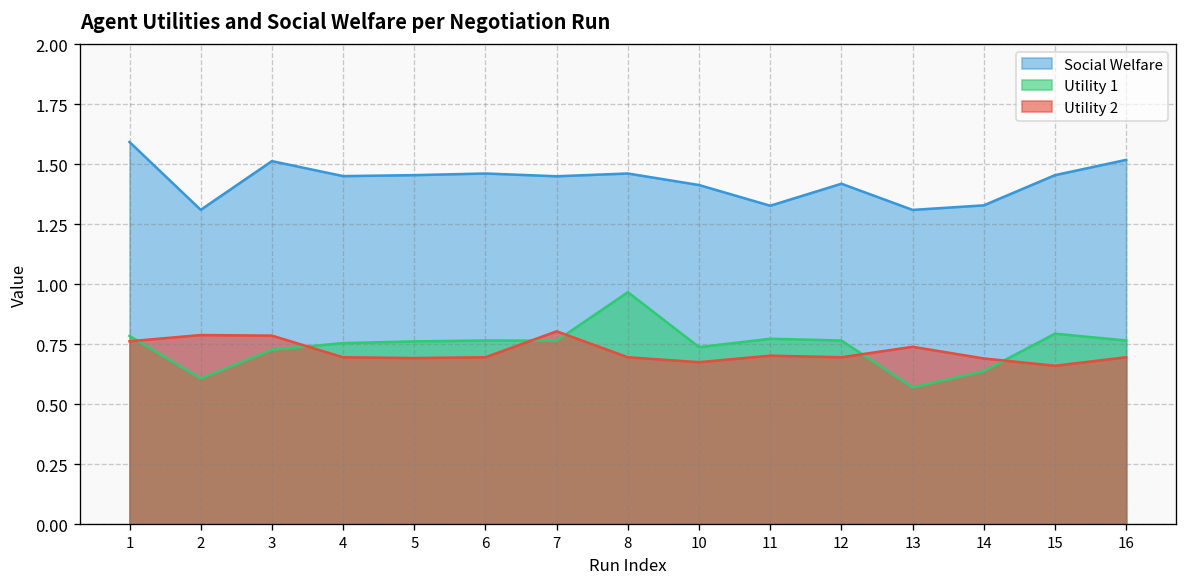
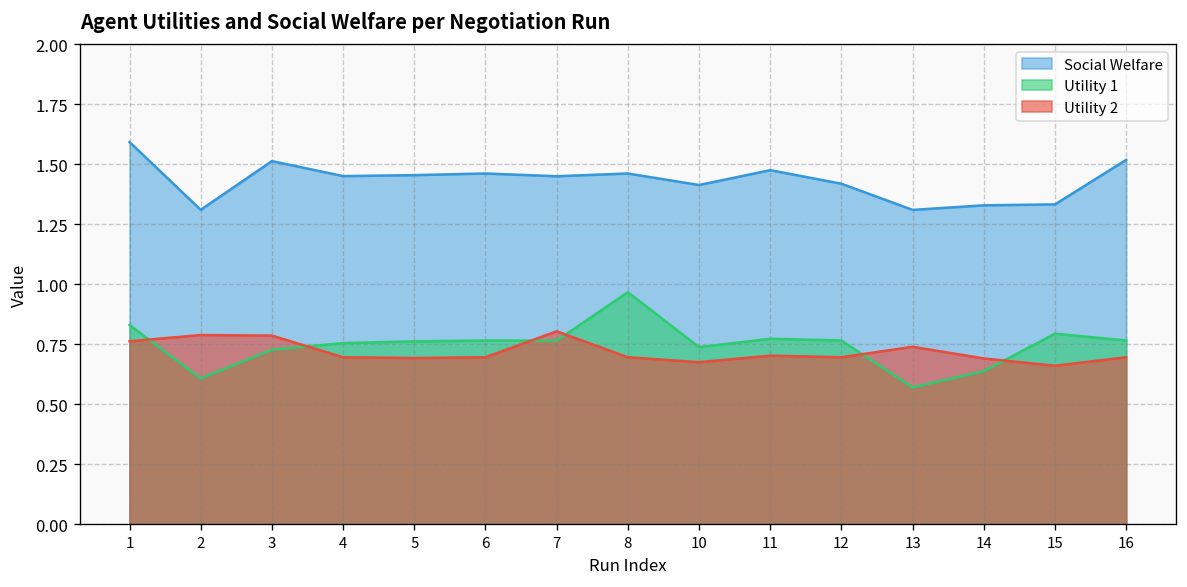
  {
    "Social Welfare": {
      "1": 1.59,
      "2": 1.31,
      "3": 1.51,
      "4": 1.45,
      "5": 1.46,
      "6": 1.46,
      "7": 1.45,
      "8": 1.46,
      "10": 1.41,
-     "11": 1.33,
+     "11": 1.48,
      "12": 1.42,
      "13": 1.31,
      "14": 1.33,
-     "15": 1.46,
+     "15": 1.33,
      "16": 1.52
    },
    "Utility 1": {
-     "1": 0.79,
+     "1": 0.83,
      "2": 0.61,
      "3": 0.73,
      "4": 0.76,
      "5": 0.76,
      "6": 0.77,
      "7": 0.77,
      "8": 0.97,
      "10": 0.74,
      "11": 0.77,
      "12": 0.77,
      "13": 0.57,
      "14": 0.64,
      "15": 0.79,
      "16": 0.77
    },
    "Utility 2": {
      "1": 0.76,
      "2": 0.79,
      "3": 0.79,
      "4": 0.70,
      "5": 0.69,
      "6": 0.70,
      "7": 0.80,
      "8": 0.70,
      "10": 0.68,
      "11": 0.70,
      "12": 0.70,
      "13": 0.74,
      "14": 0.69,
      "15": 0.66,
      "16": 0.70
    }
  }
